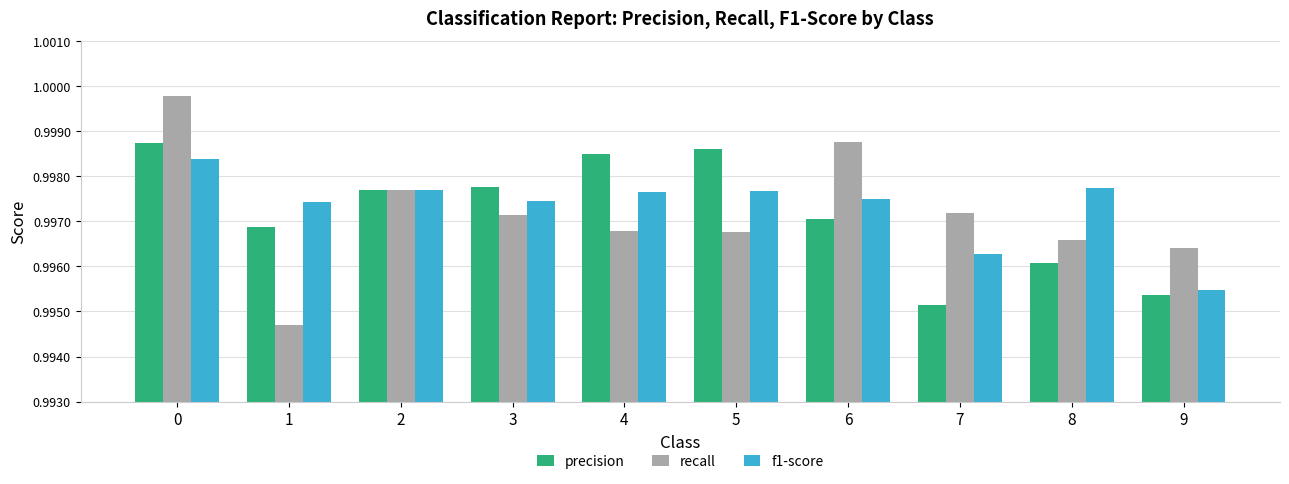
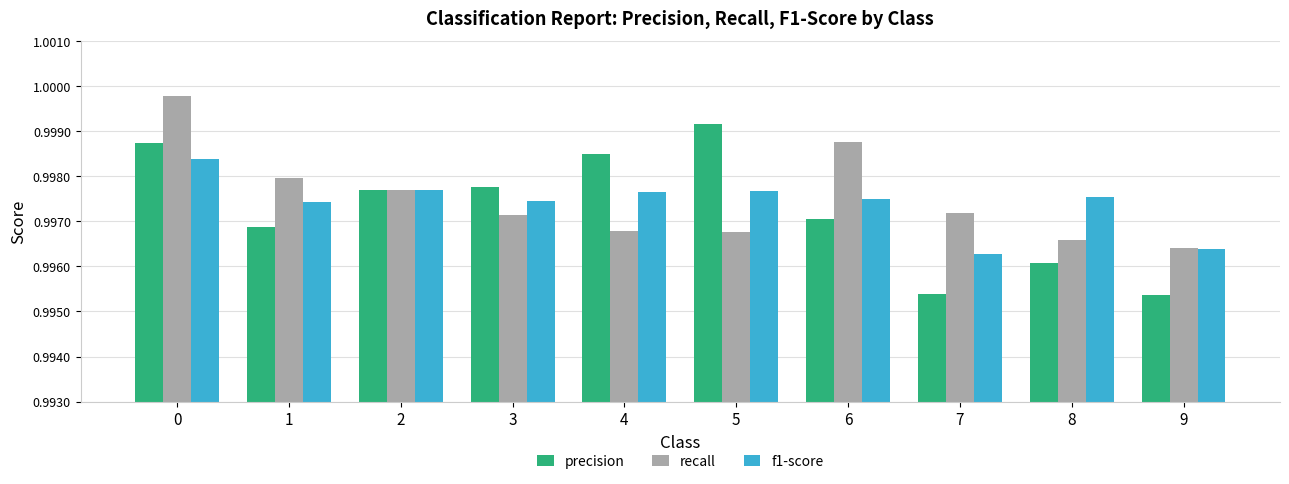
  {
    "precision": {
      "0": 0.9987,
      "1": 0.9969,
      "2": 0.9977,
      "3": 0.9978,
      "4": 0.9985,
-     "5": 0.9986,
+     "5": 0.9992,
      "6": 0.9971,
-     "7": 0.9952,
+     "7": 0.9954,
      "8": 0.9961,
      "9": 0.9954
    },
    "recall": {
      "0": 0.9998,
-     "1": 0.9947,
+     "1": 0.9980,
      "2": 0.9977,
      "3": 0.9971,
      "4": 0.9968,
      "5": 0.9968,
      "6": 0.9988,
      "7": 0.9972,
      "8": 0.9966,
      "9": 0.9964
    },
    "f1-score": {
      "0": 0.9984,
      "1": 0.9974,
      "2": 0.9977,
      "3": 0.9975,
      "4": 0.9976,
      "5": 0.9977,
      "6": 0.9975,
      "7": 0.9963,
-     "8": 0.9977,
-     "9": 0.9955
+     "8": 0.9975,
+     "9": 0.9964
    }
  }
